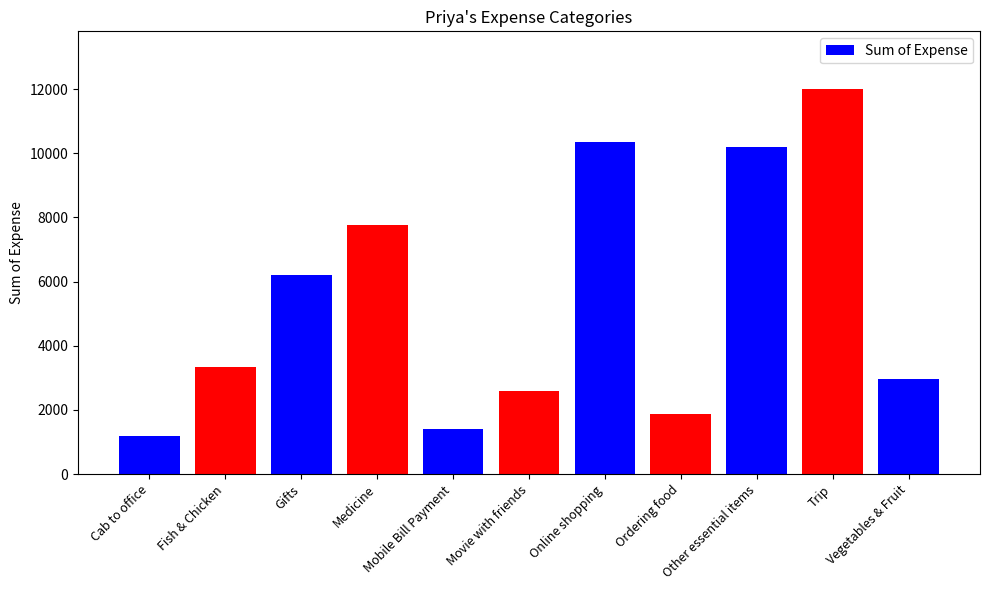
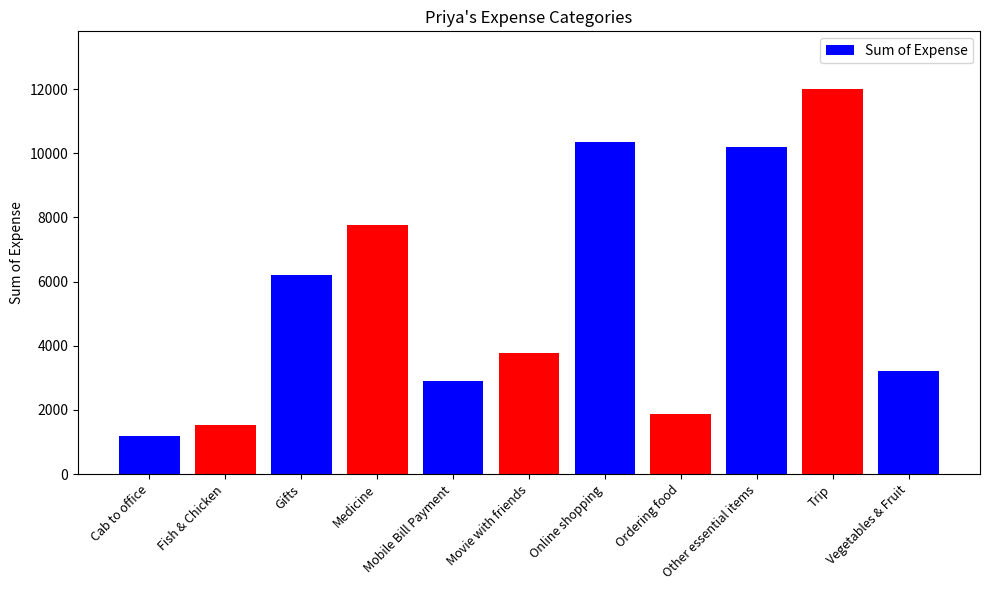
  {
    "Cab to office": 1200,
-   "Fish & Chicken": 3300,
+   "Fish & Chicken": 1500,
    "Gifts": 6200,
    "Medicine": 7800,
-   "Mobile Bill Payment": 1400,
-   "Movie with friends": 2600,
+   "Mobile Bill Payment": 2900,
+   "Movie with friends": 3800,
    "Online shopping": 10400,
    "Ordering food": 1900,
    "Other essential items": 10200,
    "Trip": 12000,
-   "Vegetables & Fruit": 3000
+   "Vegetables & Fruit": 3200
  }
